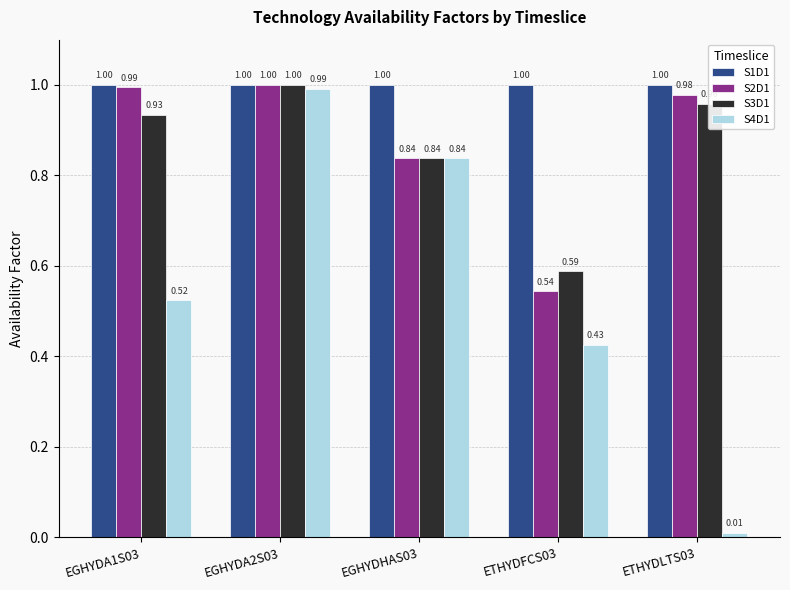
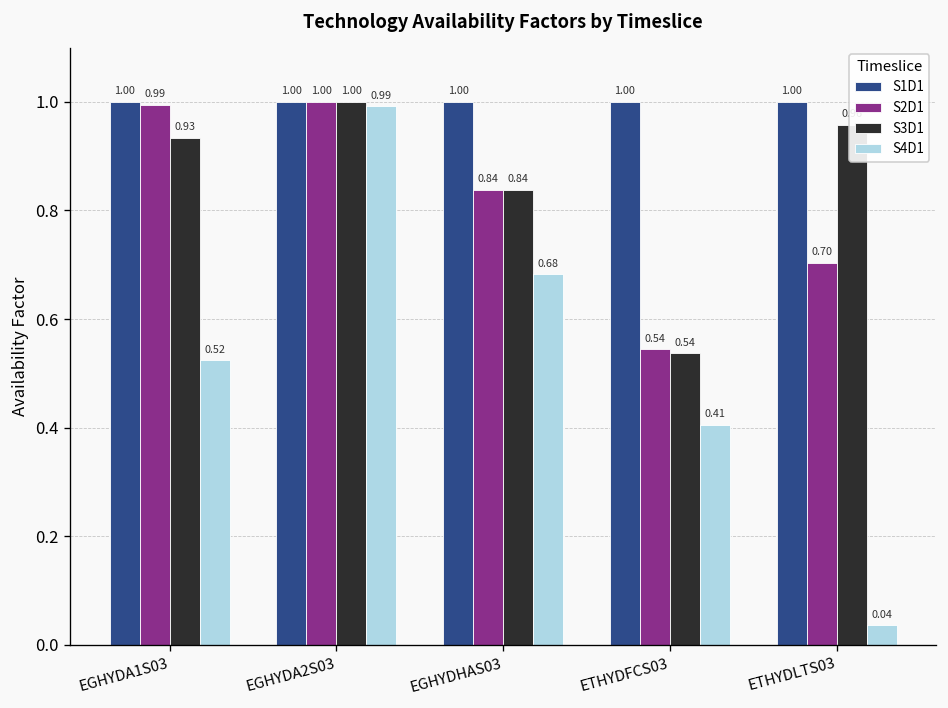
  {
    "S1D1": {
      "EGHYDA1S03": 1.00,
      "EGHYDA2S03": 1.00,
      "EGHYDHAS03": 1.00,
      "ETHYDFCS03": 1.00,
      "ETHYDLTS03": 1.00
    },
    "S2D1": {
      "EGHYDA1S03": 0.99,
      "EGHYDA2S03": 1.00,
      "EGHYDHAS03": 0.84,
      "ETHYDFCS03": 0.54,
-     "ETHYDLTS03": 0.98
+     "ETHYDLTS03": 0.70
    },
    "S3D1": {
      "EGHYDA1S03": 0.93,
      "EGHYDA2S03": 1.00,
      "EGHYDHAS03": 0.84,
-     "ETHYDFCS03": 0.59
+     "ETHYDFCS03": 0.54
    },
    "S4D1": {
      "EGHYDA1S03": 0.52,
      "EGHYDA2S03": 0.99,
-     "EGHYDHAS03": 0.84,
-     "ETHYDFCS03": 0.43,
-     "ETHYDLTS03": 0.01
+     "EGHYDHAS03": 0.68,
+     "ETHYDFCS03": 0.41,
+     "ETHYDLTS03": 0.04
    }
  }
